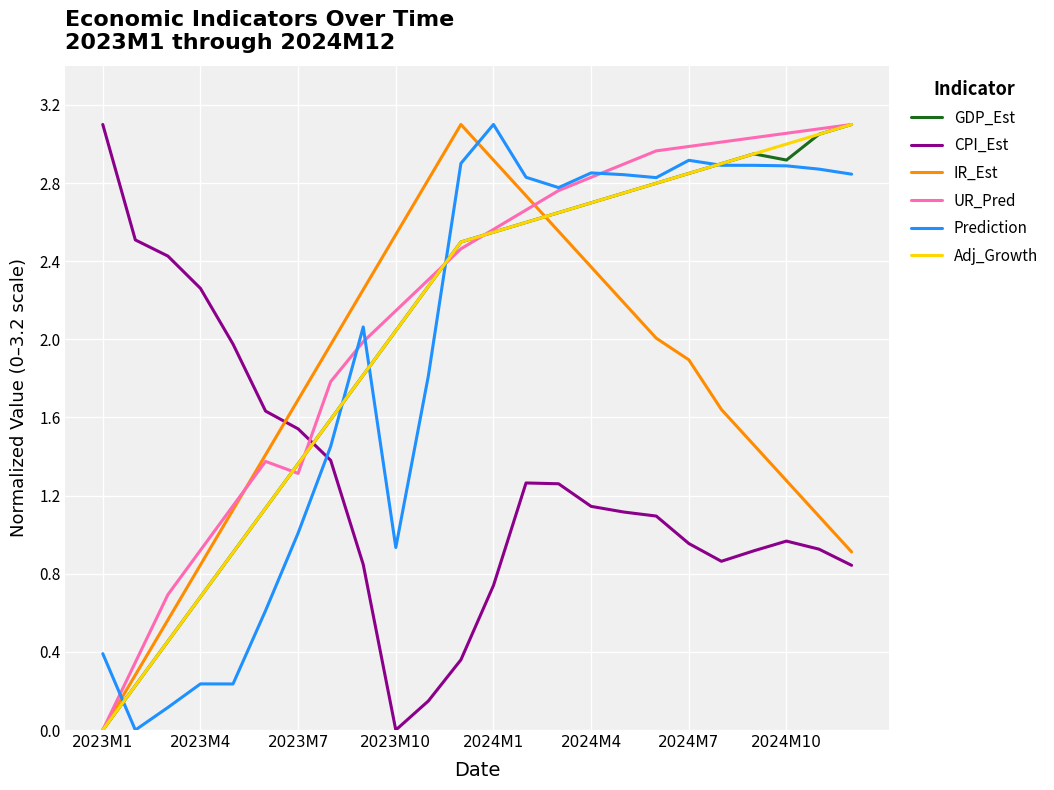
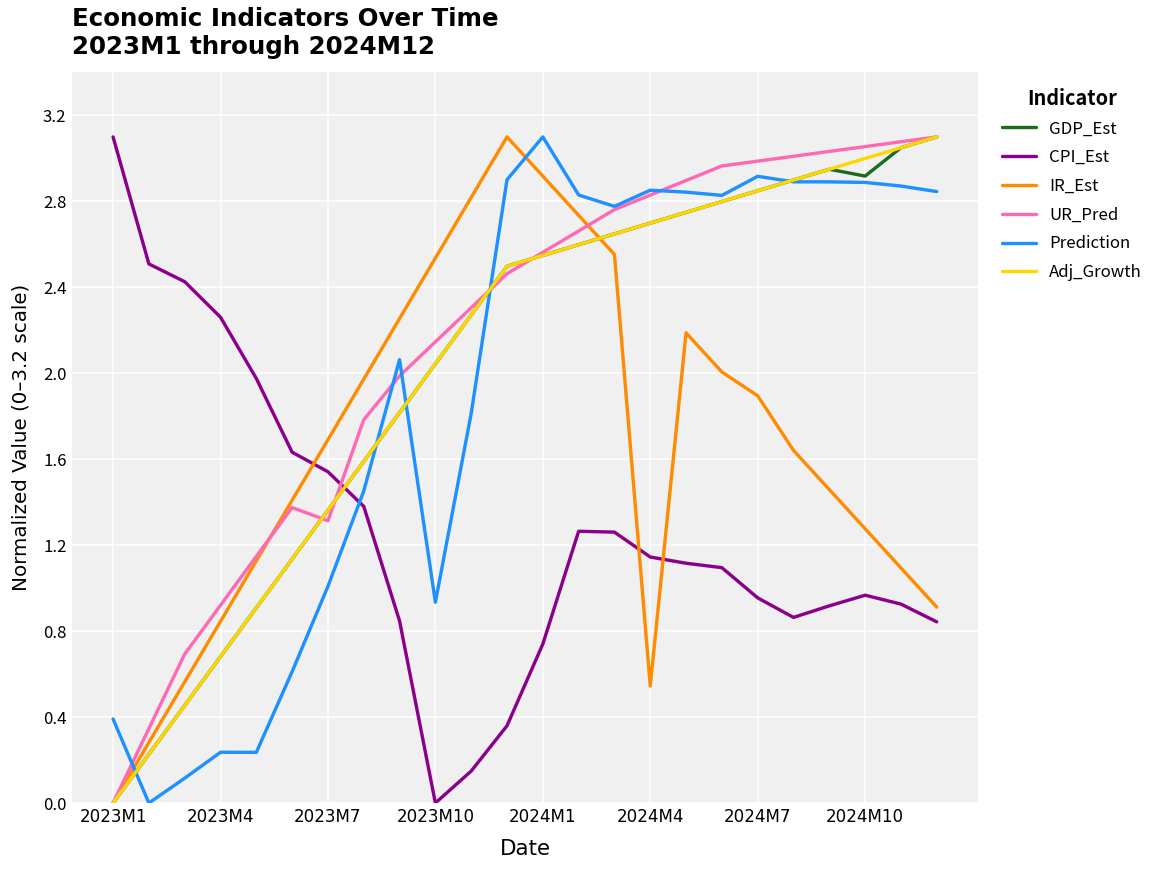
  {
    "GDP_Est": {
      "2024M10": 2.92
    },
    "CPI_Est": {
      "2023M1": 3.10,
      "2023M4": 2.26,
      "2023M7": 1.54,
      "2023M10": 0.00,
      "2024M1": 0.74,
      "2024M4": 1.14,
      "2024M7": 0.95,
      "2024M10": 0.97
    },
    "IR_Est": {
      "2023M4": 0.85,
      "2023M7": 1.69,
      "2023M10": 2.54,
      "2024M1": 2.92,
-     "2024M4": 2.37,
+     "2024M4": 0.54,
      "2024M7": 1.90,
      "2024M10": 1.28
    },
    "UR_Pred": {
      "2023M4": 0.92,
      "2023M7": 1.31,
      "2023M10": 2.15,
      "2024M1": 2.56,
      "2024M4": 2.83,
      "2024M7": 2.99,
      "2024M10": 3.05
    },
    "Prediction": {
      "2023M1": 0.39,
      "2023M4": 0.24,
      "2023M7": 1.01,
      "2023M10": 0.93,
      "2024M1": 3.10,
      "2024M4": 2.85,
      "2024M7": 2.92,
      "2024M10": 2.89
    },
    "Adj_Growth": {
      "2024M10": 3.00
    }
  }
